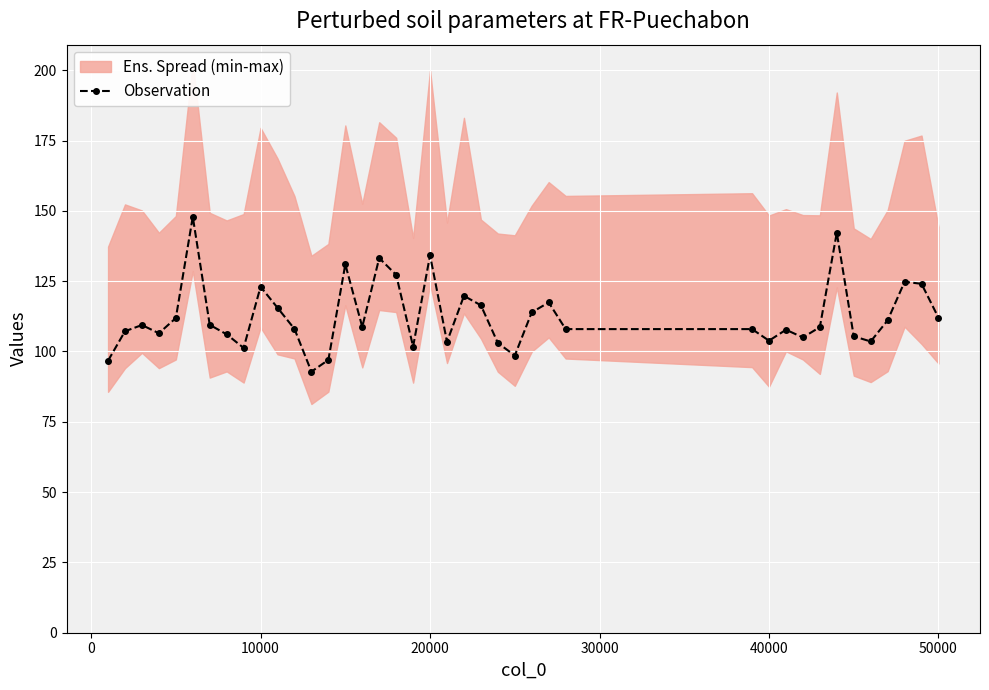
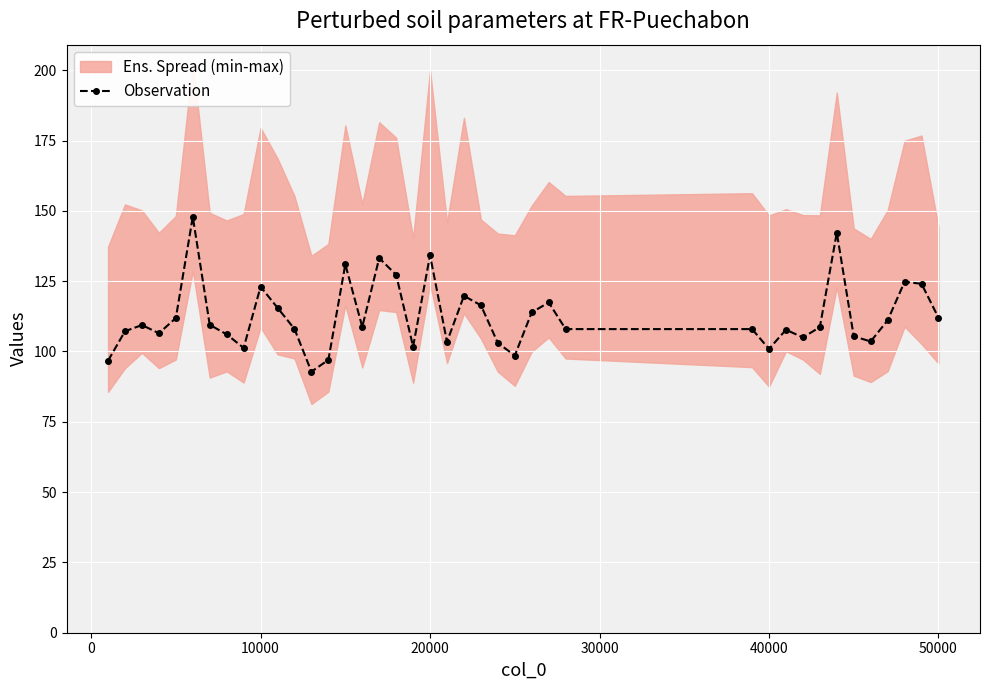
  {
    "Observation": {
      "10000": 123,
      "20000": 134,
-     "40000": 104,
+     "40000": 101,
      "50000": 112
    }
  }
